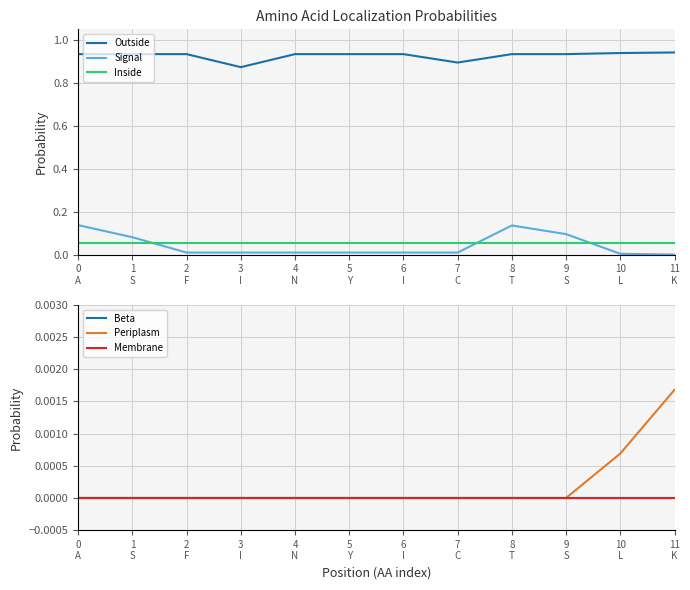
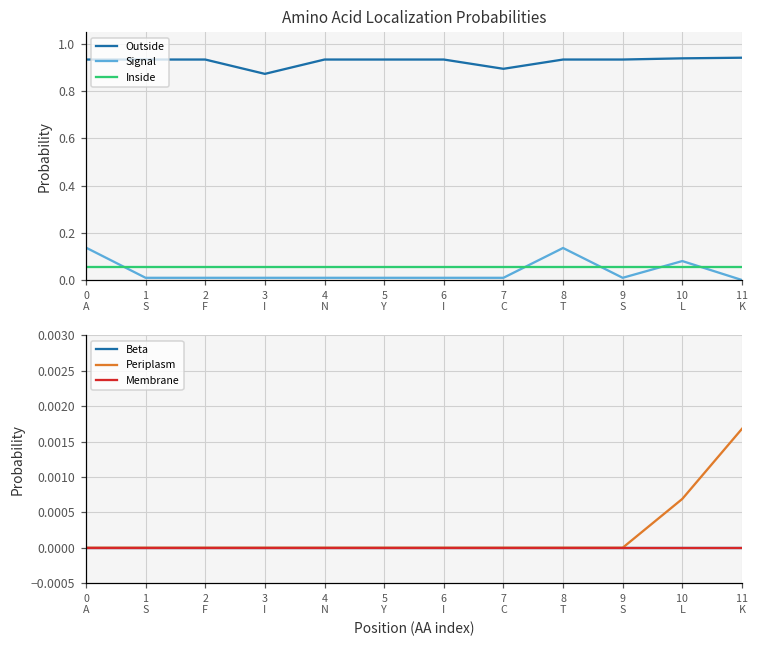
  {
    "Amino Acid Localization Probabilities": {
      "Outside": {
        "0 A": 0.93,
        "2 F": 0.93,
        "3 I": 0.87,
        "4 N": 0.93,
        "5 Y": 0.93,
        "6 I": 0.93,
        "7 C": 0.90,
        "8 T": 0.93,
        "9 S": 0.93,
        "10 L": 0.94,
        "11 K": 0.94
      },
      "Signal": {
        "0 A": 0.14,
-       "1 S": 0.08,
+       "1 S": 0.01,
        "2 F": 0.01,
        "3 I": 0.01,
        "4 N": 0.01,
        "5 Y": 0.01,
        "6 I": 0.01,
        "7 C": 0.01,
        "8 T": 0.14,
-       "9 S": 0.10,
-       "10 L": 0.00,
+       "9 S": 0.01,
+       "10 L": 0.08,
        "11 K": 0.00
      },
      "Inside": {
        "0 A": 0.06,
        "1 S": 0.06,
        "2 F": 0.06,
        "3 I": 0.06,
        "4 N": 0.06,
        "5 Y": 0.06,
        "6 I": 0.06,
        "7 C": 0.06,
        "8 T": 0.06,
        "9 S": 0.06,
        "10 L": 0.06,
        "11 K": 0.06
      }
    }
  }
